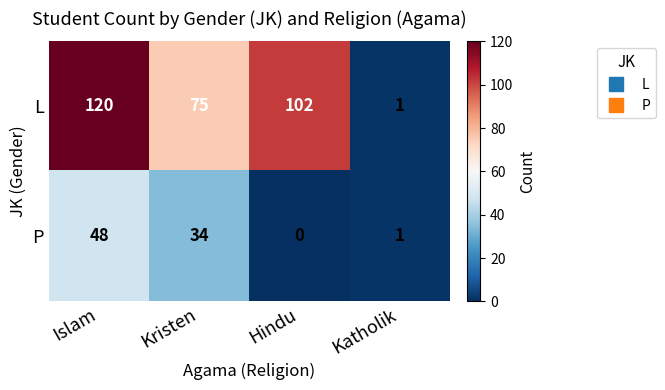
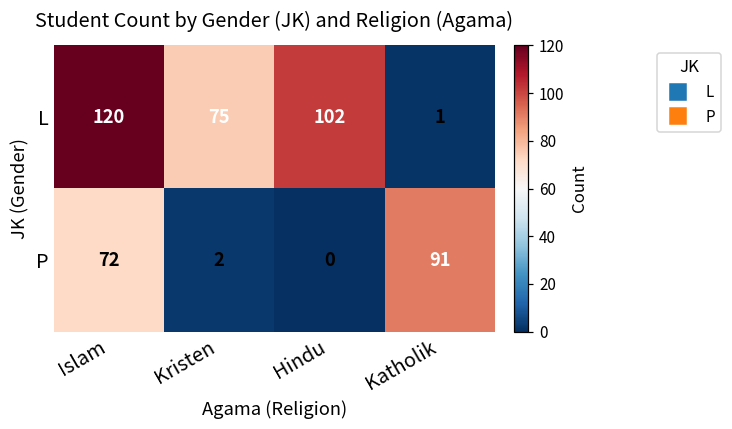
  {
    "L": {
      "Islam": 120,
      "Kristen": 75,
      "Hindu": 102,
      "Katholik": 1
    },
    "P": {
-     "Islam": 48,
-     "Kristen": 34,
+     "Islam": 72,
+     "Kristen": 2,
      "Hindu": 0,
-     "Katholik": 1
+     "Katholik": 91
    }
  }
